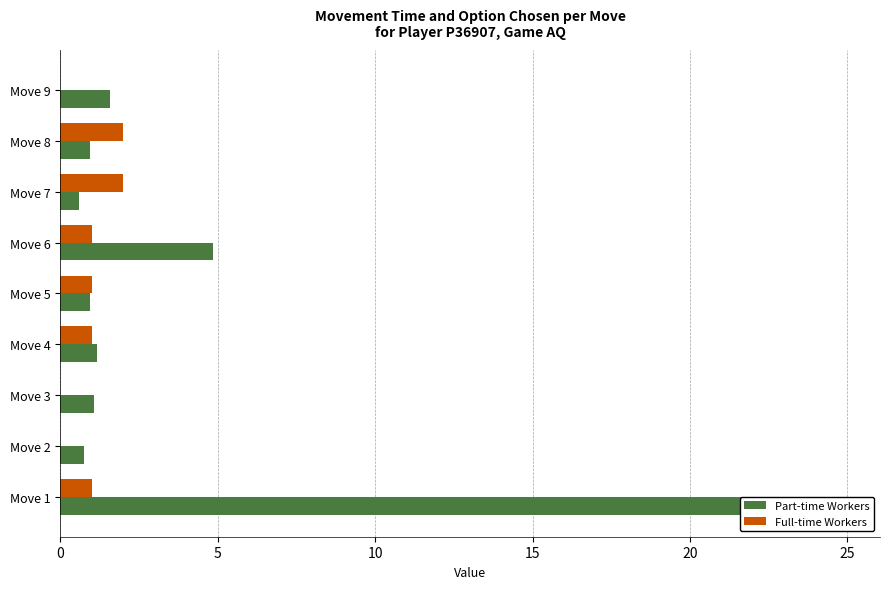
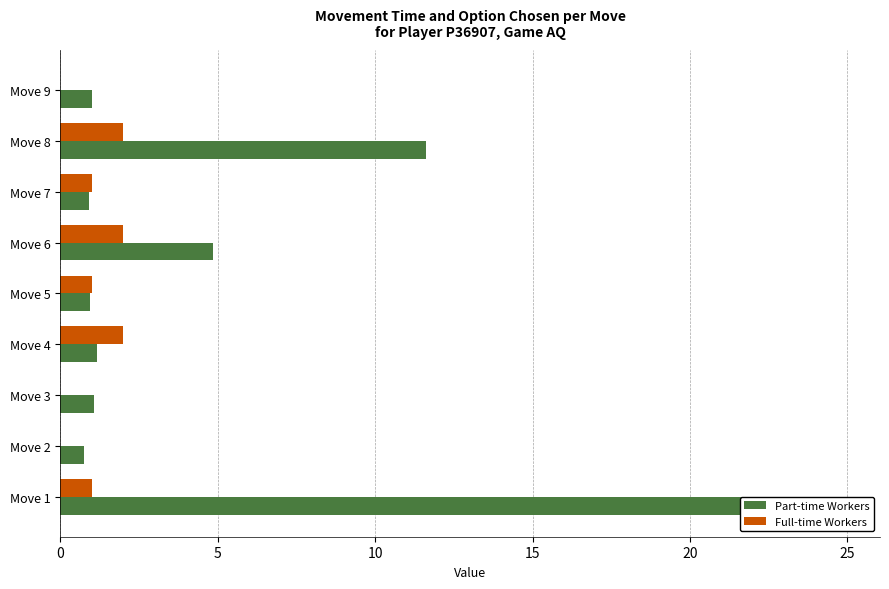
  {
    "Part-time Workers": {
-     "Move 9": 1.6,
-     "Move 8": 0.9,
-     "Move 7": 0.6,
+     "Move 9": 1.0,
+     "Move 8": 11.6,
+     "Move 7": 0.9,
      "Move 6": 4.8,
      "Move 5": 0.9,
      "Move 4": 1.2,
      "Move 3": 1.1,
      "Move 2": 0.8
    },
    "Full-time Workers": {
      "Move 9": 0,
      "Move 8": 2,
-     "Move 7": 2,
-     "Move 6": 1,
+     "Move 7": 1,
+     "Move 6": 2,
      "Move 5": 1,
-     "Move 4": 1,
+     "Move 4": 2,
      "Move 3": 0,
      "Move 2": 0,
      "Move 1": 1
    }
  }
